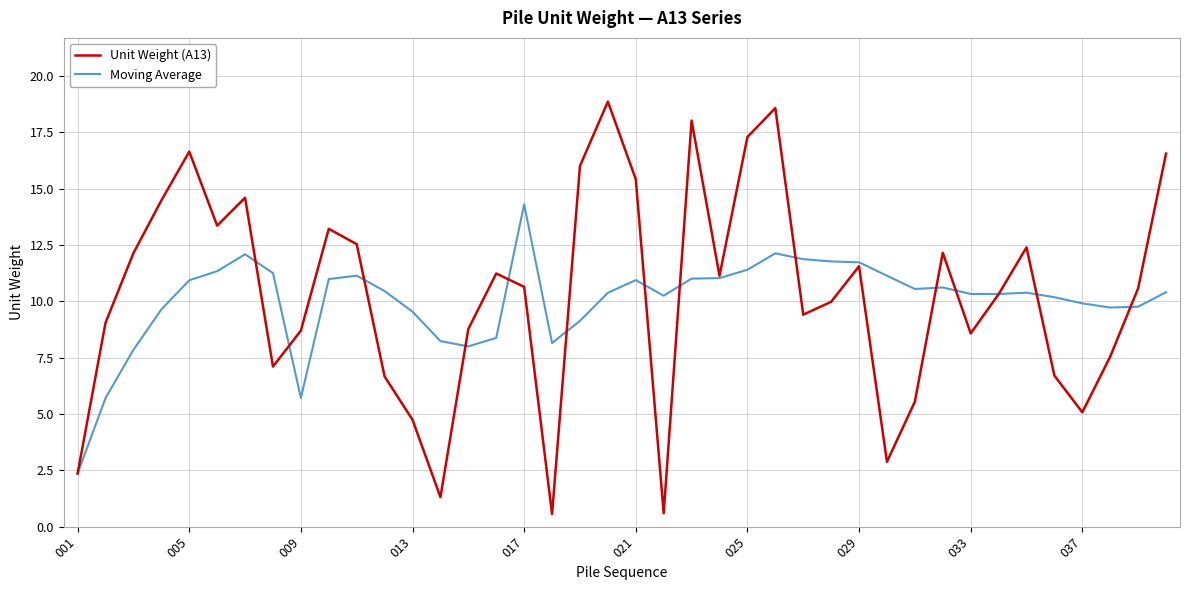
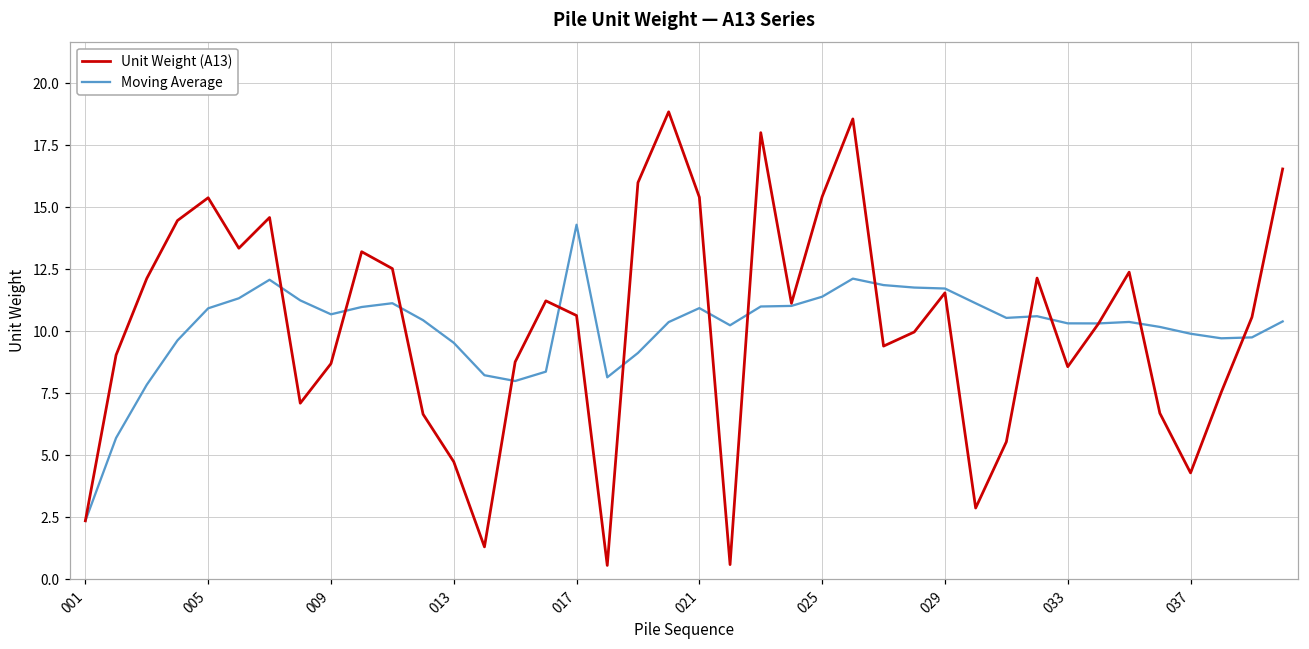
  {
    "Unit Weight (A13)": {
-     "005": 16.6,
+     "005": 15.4,
      "009": 8.7,
      "013": 4.7,
      "017": 10.6,
      "021": 15.4,
-     "025": 17.3,
+     "025": 15.4,
      "029": 11.6,
      "033": 8.6,
-     "037": 5.1
+     "037": 4.3
    },
    "Moving Average": {
      "005": 10.9,
-     "009": 5.7,
+     "009": 10.7,
      "013": 9.5,
      "017": 14.3,
      "021": 10.9,
      "025": 11.4,
      "029": 11.7,
      "033": 10.3,
      "037": 9.9
    }
  }
